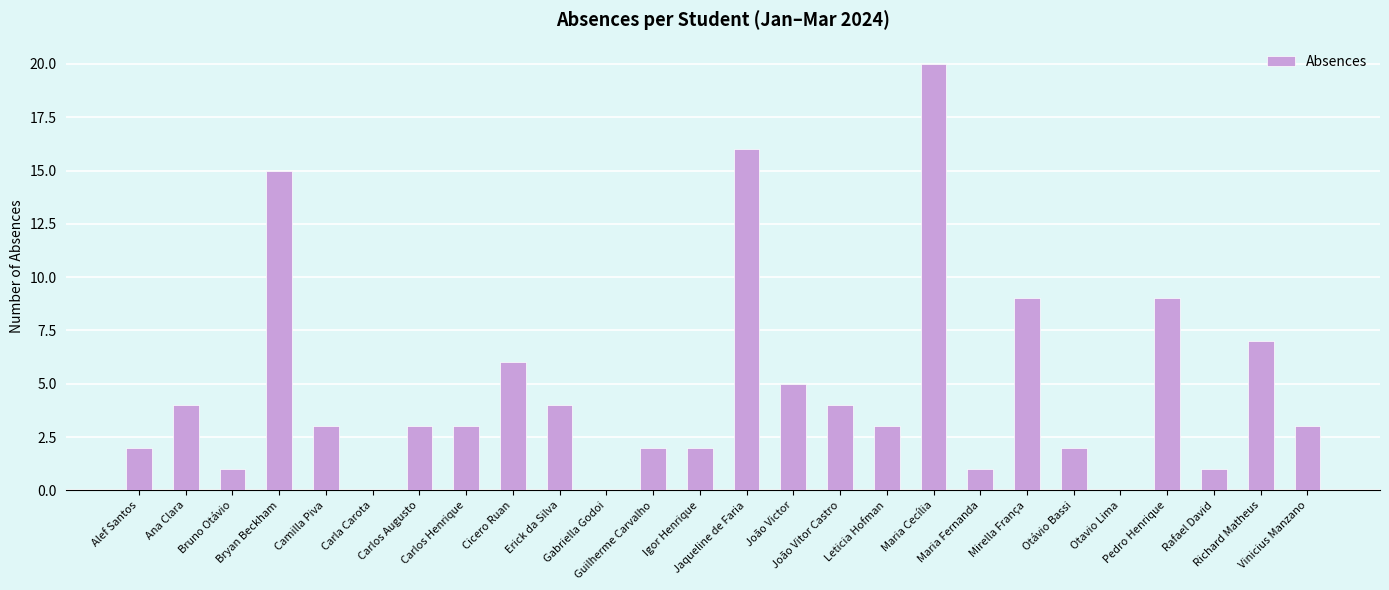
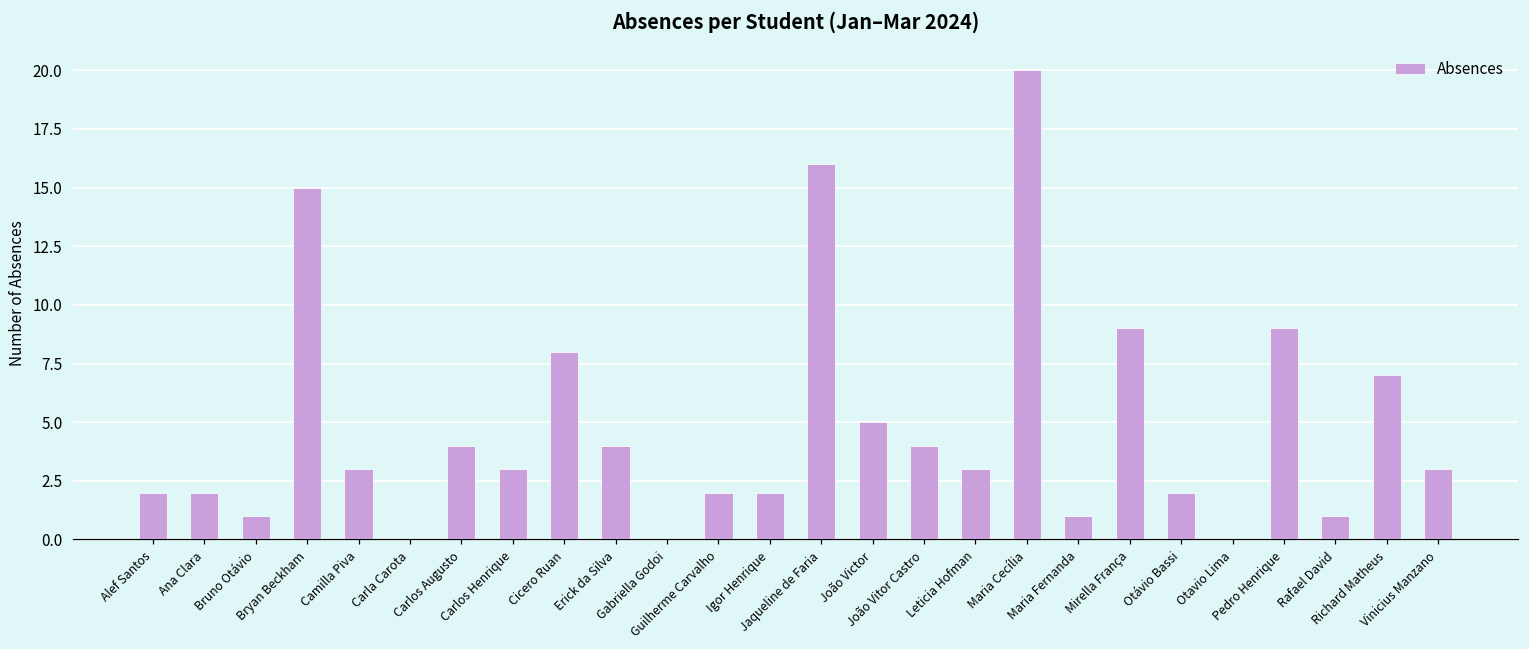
  {
    "Alef Santos": 2,
-   "Ana Clara": 4,
+   "Ana Clara": 2,
    "Bruno Otávio": 1,
    "Bryan Beckham": 15,
    "Camilla Piva": 3,
    "Carla Carota": 0,
-   "Carlos Augusto": 3,
+   "Carlos Augusto": 4,
    "Carlos Henrique": 3,
-   "Cicero Ruan": 6,
+   "Cicero Ruan": 8,
    "Erick da Silva": 4,
    "Gabriella Godoi": 0,
    "Guilherme Carvalho": 2,
    "Igor Henrique": 2,
    "Jaqueline de Faria": 16,
    "João Victor": 5,
    "João Vitor Castro": 4,
    "Leticia Hofman": 3,
    "Maria Cecília": 20,
    "Maria Fernanda": 1,
    "Mirella França": 9,
    "Otávio Bassi": 2,
    "Otavio Lima": 0,
    "Pedro Henrique": 9,
    "Rafael David": 1,
    "Richard Matheus": 7,
    "Vinicius Manzano": 3
  }
